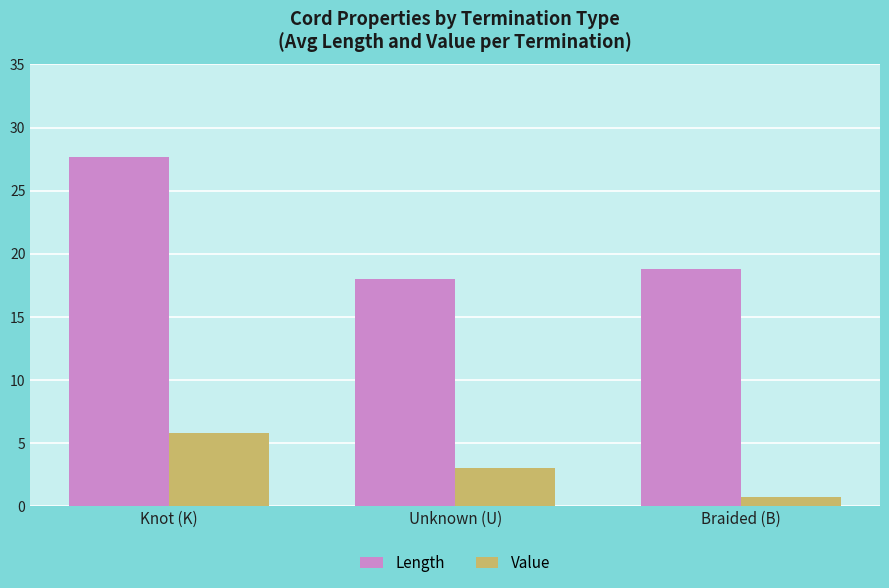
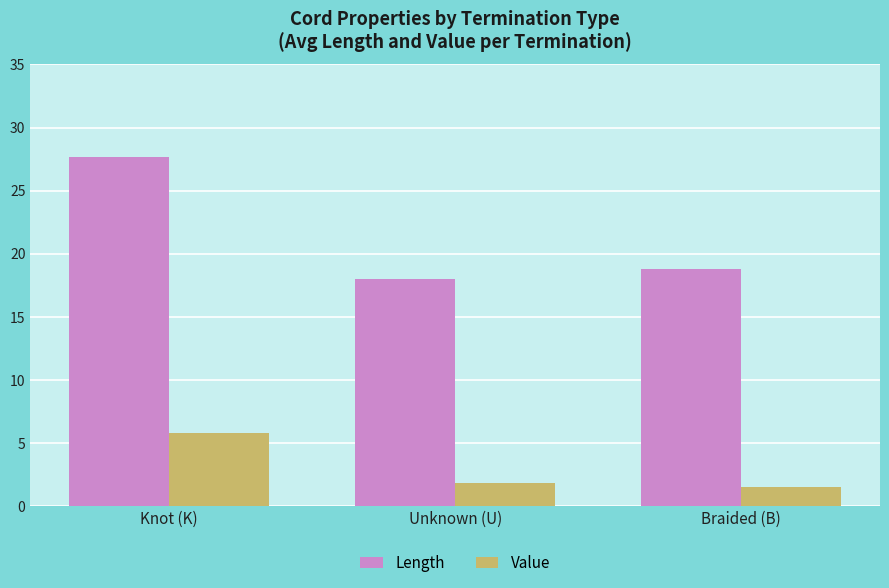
  {
    "Length": {
      "Knot (K)": 27.7,
      "Unknown (U)": 18.0,
      "Braided (B)": 18.8
    },
    "Value": {
      "Knot (K)": 5.8,
-     "Unknown (U)": 3.0,
-     "Braided (B)": 0.7
+     "Unknown (U)": 1.8,
+     "Braided (B)": 1.5
    }
  }
